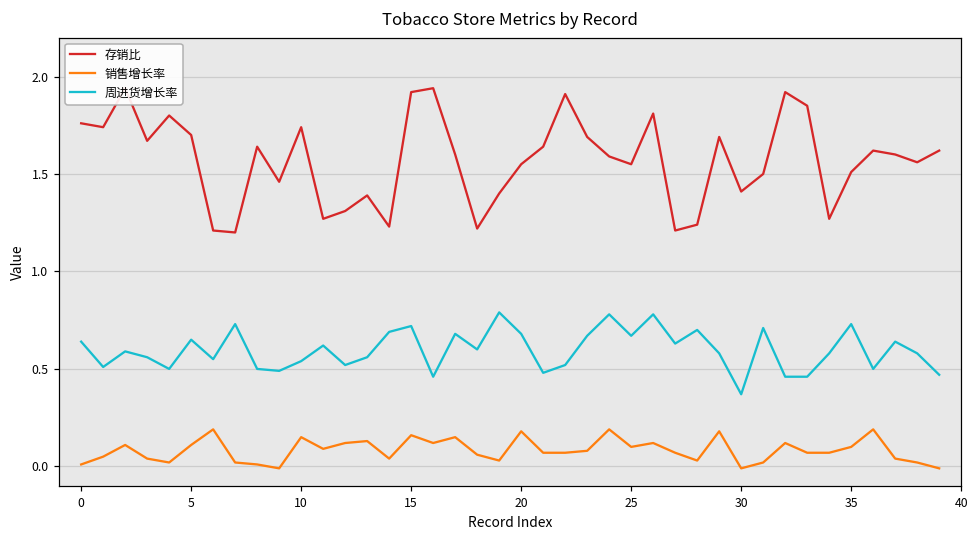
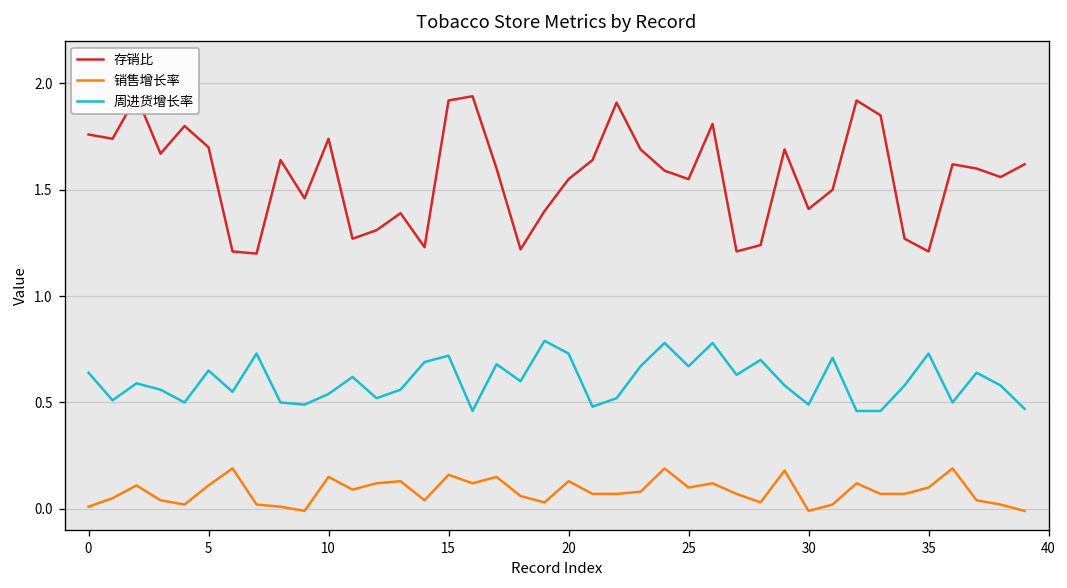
  {
    "存销比": {
      "0": 1.76,
      "5": 1.70,
      "10": 1.74,
      "15": 1.92,
      "20": 1.55,
      "25": 1.55,
      "30": 1.41,
-     "35": 1.51
+     "35": 1.21
    },
    "销售增长率": {
      "0": 0.01,
      "5": 0.11,
      "10": 0.15,
      "15": 0.16,
-     "20": 0.18,
+     "20": 0.13,
      "25": 0.10,
      "30": -0.01,
      "35": 0.10
    },
    "周进货增长率": {
      "0": 0.64,
      "5": 0.65,
      "10": 0.54,
      "15": 0.72,
-     "20": 0.68,
+     "20": 0.73,
      "25": 0.67,
-     "30": 0.37,
+     "30": 0.49,
      "35": 0.73
    }
  }
